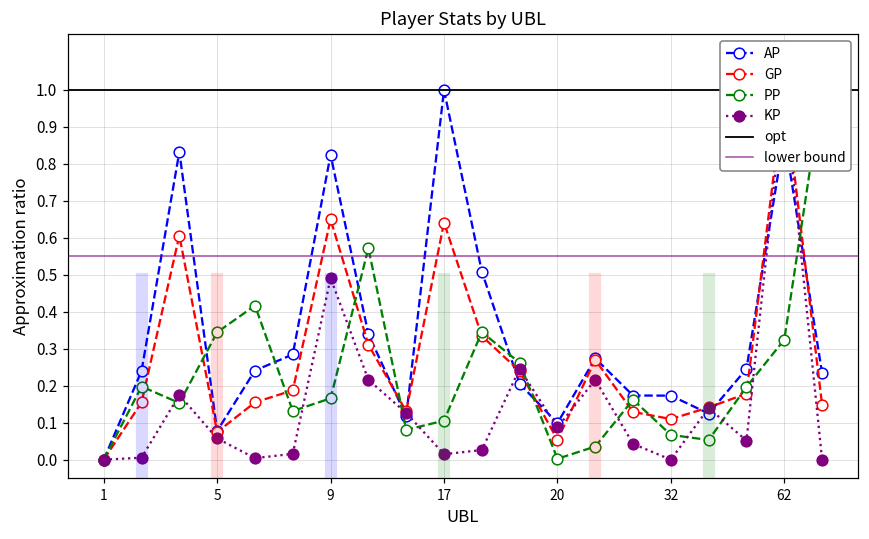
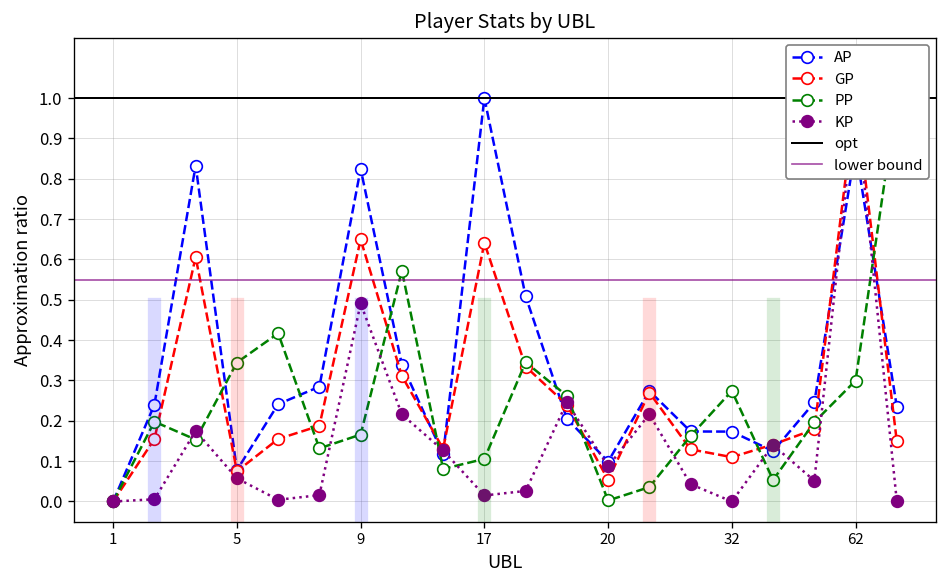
  {
    "AP": {
      "9": 0.82,
      "20": 0.10,
      "32": 0.17
    },
    "GP": {
      "9": 0.65,
      "20": 0.05,
      "32": 0.11
    },
    "PP": {
      "9": 0.17,
      "20": 0.00,
-     "32": 0.07,
-     "62": 0.32
+     "32": 0.27,
+     "62": 0.30
    },
    "KP": {
      "9": 0.49,
      "20": 0.09,
      "32": 0.00
    }
  }
